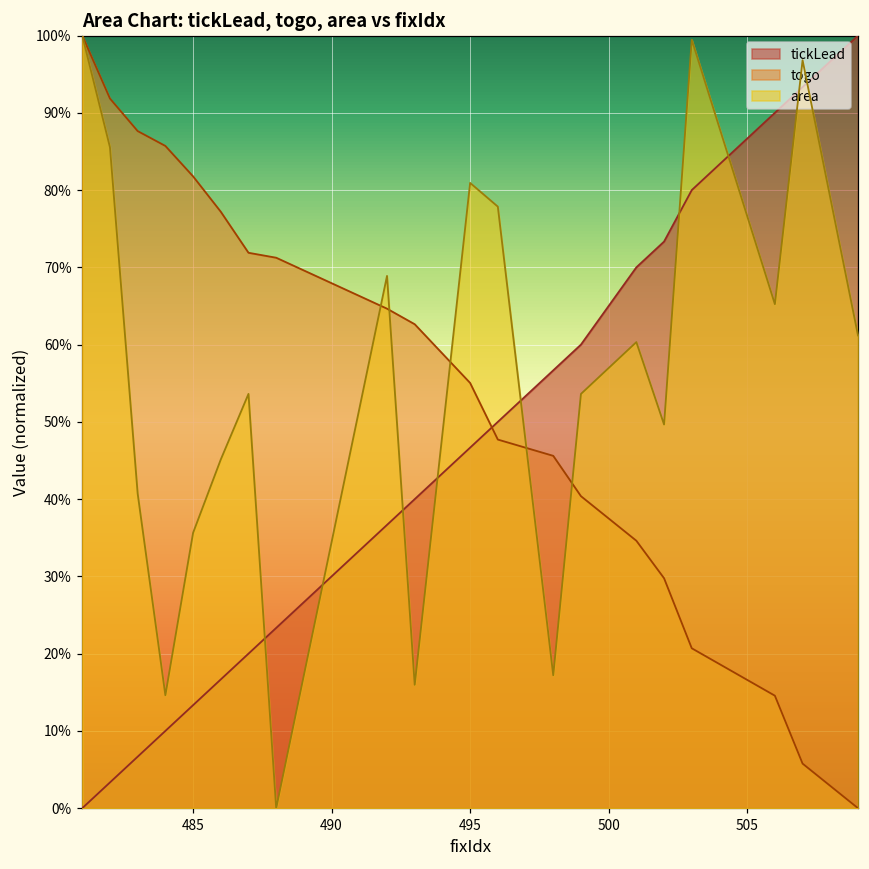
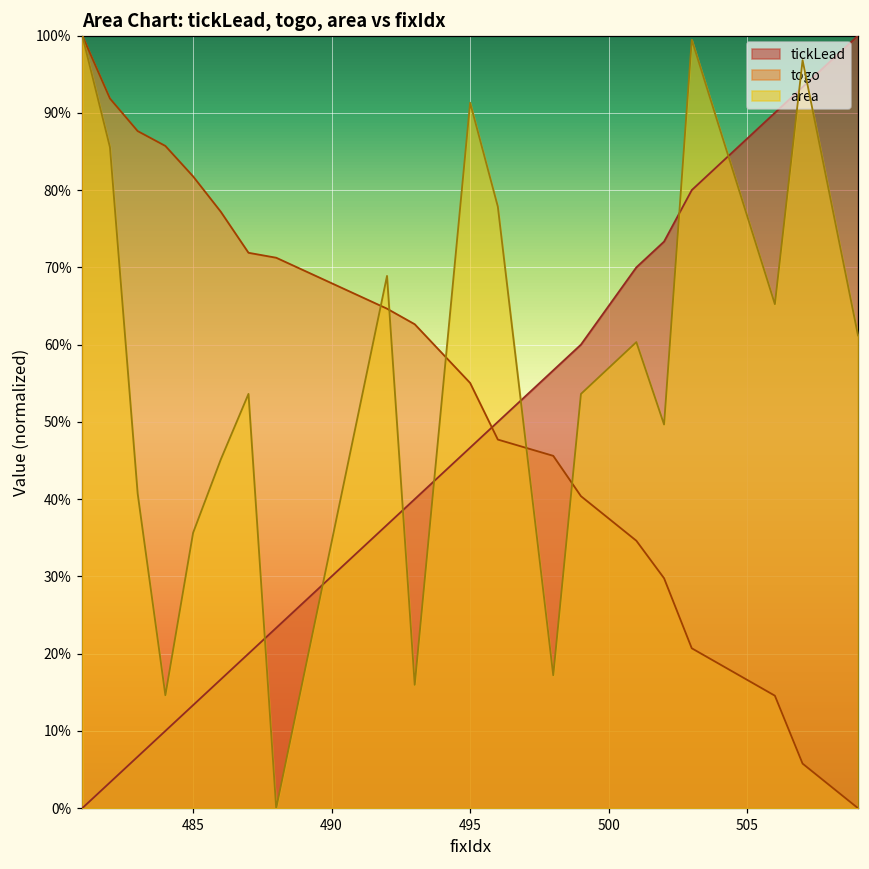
  {
    "tickLead": {
      "485": "13%",
      "495": "47%"
    },
    "togo": {
      "485": "82%",
      "495": "55%"
    },
    "area": {
      "485": "36%",
-     "495": "81%"
+     "495": "91%"
    }
  }
